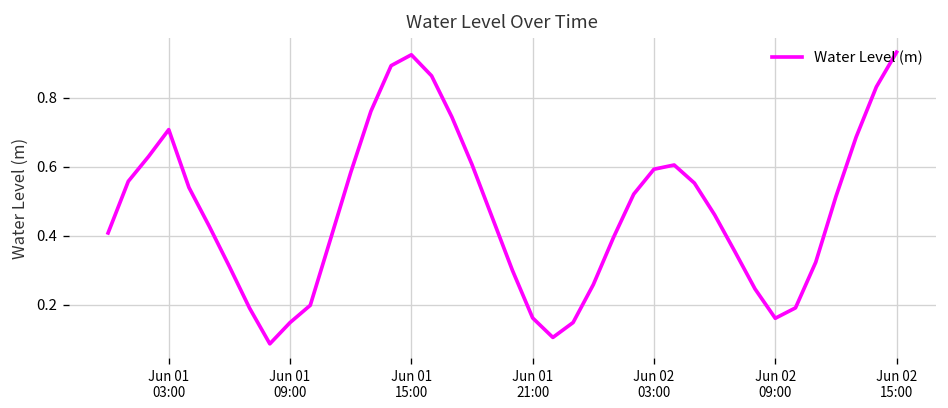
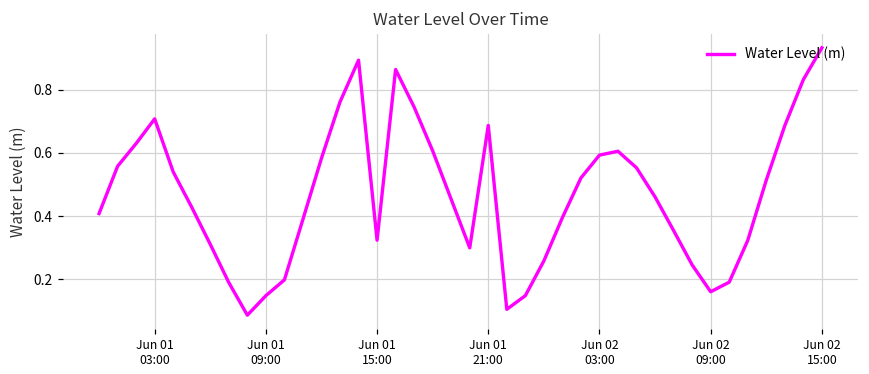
  {
    "Jun 01 03:00": 0.71,
    "Jun 01 09:00": 0.15,
-   "Jun 01 15:00": 0.93,
-   "Jun 01 21:00": 0.16,
+   "Jun 01 15:00": 0.32,
+   "Jun 01 21:00": 0.69,
    "Jun 02 03:00": 0.59,
    "Jun 02 09:00": 0.16,
    "Jun 02 15:00": 0.93
  }
